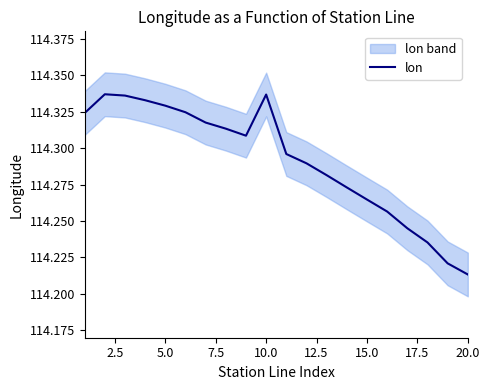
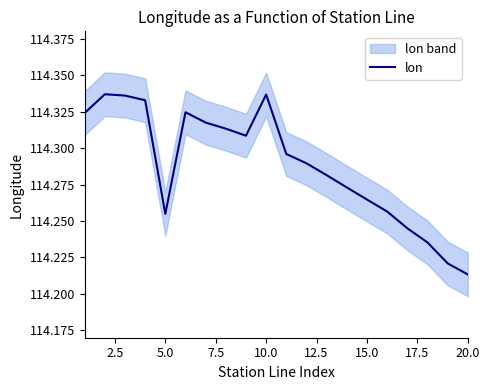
  {
    "lon": {
-     "5.0": 114.329,
+     "5.0": 114.255,
      "10.0": 114.337,
      "15.0": 114.265,
      "20.0": 114.213
    }
  }
